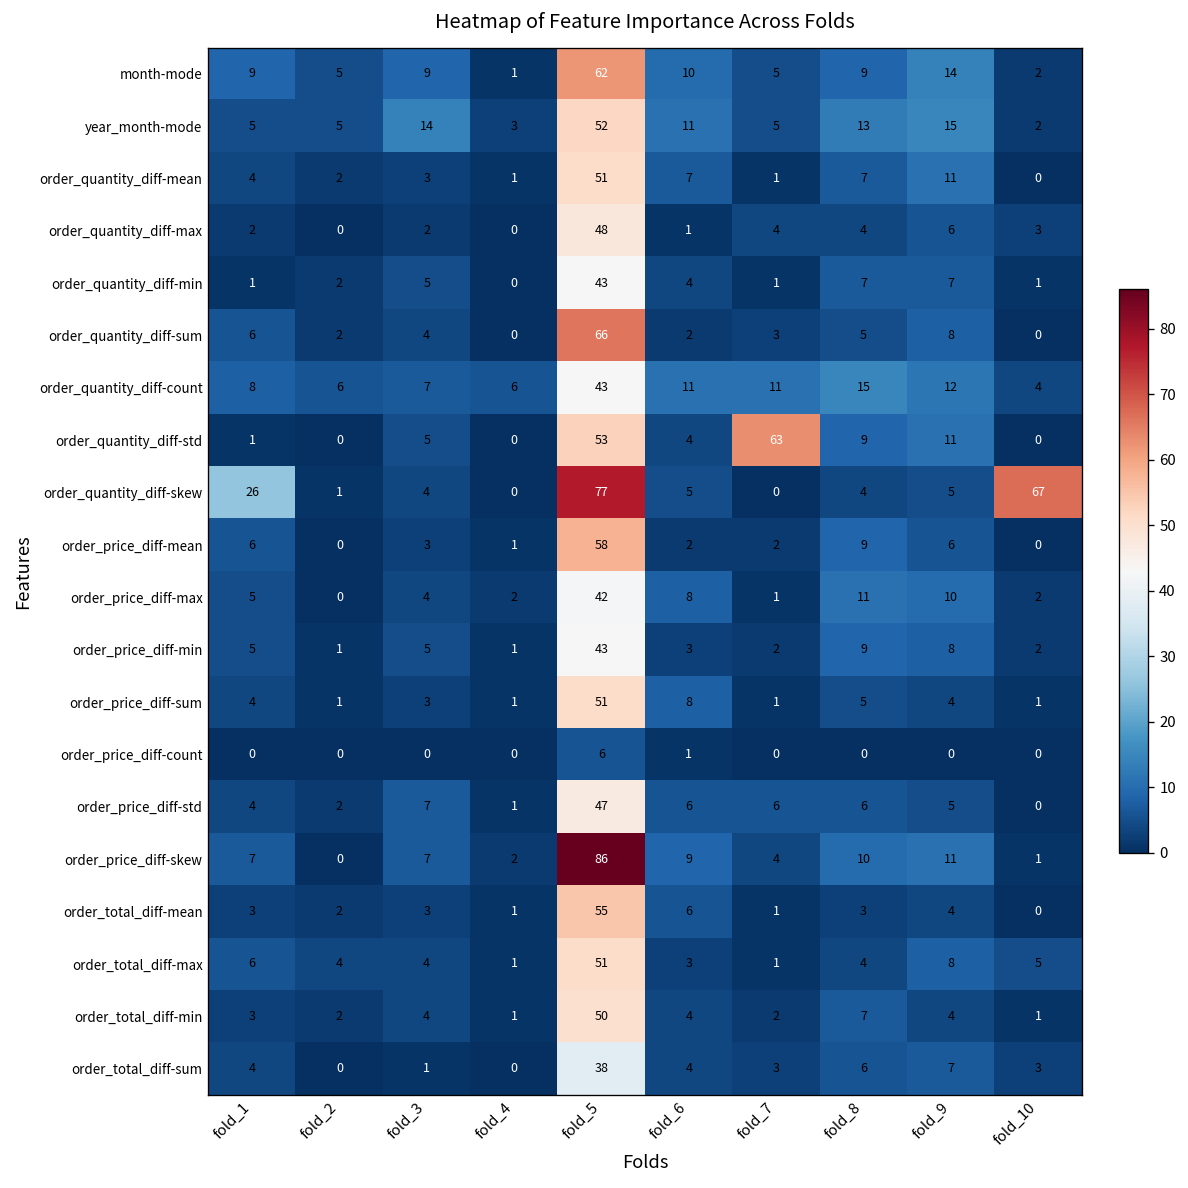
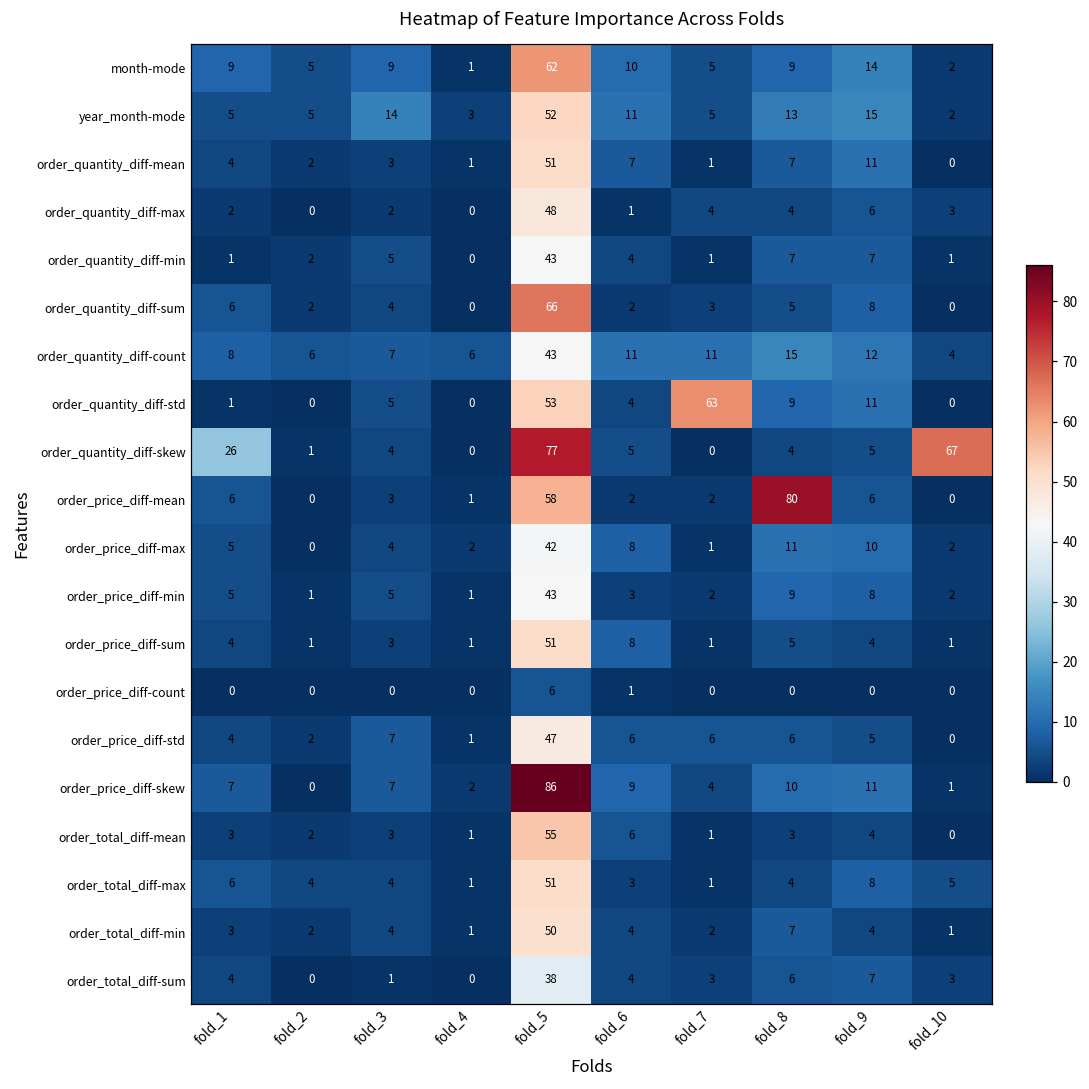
  {
    "month-mode": {
      "fold_1": 9,
      "fold_2": 5,
      "fold_3": 9,
      "fold_4": 1,
      "fold_5": 62,
      "fold_6": 10,
      "fold_7": 5,
      "fold_8": 9,
      "fold_9": 14,
      "fold_10": 2
    },
    "year_month-mode": {
      "fold_1": 5,
      "fold_2": 5,
      "fold_3": 14,
      "fold_4": 3,
      "fold_5": 52,
      "fold_6": 11,
      "fold_7": 5,
      "fold_8": 13,
      "fold_9": 15,
      "fold_10": 2
    },
    "order_quantity_diff-mean": {
      "fold_1": 4,
      "fold_2": 2,
      "fold_3": 3,
      "fold_4": 1,
      "fold_5": 51,
      "fold_6": 7,
      "fold_7": 1,
      "fold_8": 7,
      "fold_9": 11,
      "fold_10": 0
    },
    "order_quantity_diff-max": {
      "fold_1": 2,
      "fold_2": 0,
      "fold_3": 2,
      "fold_4": 0,
      "fold_5": 48,
      "fold_6": 1,
      "fold_7": 4,
      "fold_8": 4,
      "fold_9": 6,
      "fold_10": 3
    },
    "order_quantity_diff-min": {
      "fold_1": 1,
      "fold_2": 2,
      "fold_3": 5,
      "fold_4": 0,
      "fold_5": 43,
      "fold_6": 4,
      "fold_7": 1,
      "fold_8": 7,
      "fold_9": 7,
      "fold_10": 1
    },
    "order_quantity_diff-sum": {
      "fold_1": 6,
      "fold_2": 2,
      "fold_3": 4,
      "fold_4": 0,
      "fold_5": 66,
      "fold_6": 2,
      "fold_7": 3,
      "fold_8": 5,
      "fold_9": 8,
      "fold_10": 0
    },
    "order_quantity_diff-count": {
      "fold_1": 8,
      "fold_2": 6,
      "fold_3": 7,
      "fold_4": 6,
      "fold_5": 43,
      "fold_6": 11,
      "fold_7": 11,
      "fold_8": 15,
      "fold_9": 12,
      "fold_10": 4
    },
    "order_quantity_diff-std": {
      "fold_1": 1,
      "fold_2": 0,
      "fold_3": 5,
      "fold_4": 0,
      "fold_5": 53,
      "fold_6": 4,
      "fold_7": 63,
      "fold_8": 9,
      "fold_9": 11,
      "fold_10": 0
    },
    "order_quantity_diff-skew": {
      "fold_1": 26,
      "fold_2": 1,
      "fold_3": 4,
      "fold_4": 0,
      "fold_5": 77,
      "fold_6": 5,
      "fold_7": 0,
      "fold_8": 4,
      "fold_9": 5,
      "fold_10": 67
    },
    "order_price_diff-mean": {
      "fold_1": 6,
      "fold_2": 0,
      "fold_3": 3,
      "fold_4": 1,
      "fold_5": 58,
      "fold_6": 2,
      "fold_7": 2,
-     "fold_8": 9,
+     "fold_8": 80,
      "fold_9": 6,
      "fold_10": 0
    },
    "order_price_diff-max": {
      "fold_1": 5,
      "fold_2": 0,
      "fold_3": 4,
      "fold_4": 2,
      "fold_5": 42,
      "fold_6": 8,
      "fold_7": 1,
      "fold_8": 11,
      "fold_9": 10,
      "fold_10": 2
    },
    "order_price_diff-min": {
      "fold_1": 5,
      "fold_2": 1,
      "fold_3": 5,
      "fold_4": 1,
      "fold_5": 43,
      "fold_6": 3,
      "fold_7": 2,
      "fold_8": 9,
      "fold_9": 8,
      "fold_10": 2
    },
    "order_price_diff-sum": {
      "fold_1": 4,
      "fold_2": 1,
      "fold_3": 3,
      "fold_4": 1,
      "fold_5": 51,
      "fold_6": 8,
      "fold_7": 1,
      "fold_8": 5,
      "fold_9": 4,
      "fold_10": 1
    },
    "order_price_diff-count": {
      "fold_1": 0,
      "fold_2": 0,
      "fold_3": 0,
      "fold_4": 0,
      "fold_5": 6,
      "fold_6": 1,
      "fold_7": 0,
      "fold_8": 0,
      "fold_9": 0,
      "fold_10": 0
    },
    "order_price_diff-std": {
      "fold_1": 4,
      "fold_2": 2,
      "fold_3": 7,
      "fold_4": 1,
      "fold_5": 47,
      "fold_6": 6,
      "fold_7": 6,
      "fold_8": 6,
      "fold_9": 5,
      "fold_10": 0
    },
    "order_price_diff-skew": {
      "fold_1": 7,
      "fold_2": 0,
      "fold_3": 7,
      "fold_4": 2,
      "fold_5": 86,
      "fold_6": 9,
      "fold_7": 4,
      "fold_8": 10,
      "fold_9": 11,
      "fold_10": 1
    },
    "order_total_diff-mean": {
      "fold_1": 3,
      "fold_2": 2,
      "fold_3": 3,
      "fold_4": 1,
      "fold_5": 55,
      "fold_6": 6,
      "fold_7": 1,
      "fold_8": 3,
      "fold_9": 4,
      "fold_10": 0
    },
    "order_total_diff-max": {
      "fold_1": 6,
      "fold_2": 4,
      "fold_3": 4,
      "fold_4": 1,
      "fold_5": 51,
      "fold_6": 3,
      "fold_7": 1,
      "fold_8": 4,
      "fold_9": 8,
      "fold_10": 5
    },
    "order_total_diff-min": {
      "fold_1": 3,
      "fold_2": 2,
      "fold_3": 4,
      "fold_4": 1,
      "fold_5": 50,
      "fold_6": 4,
      "fold_7": 2,
      "fold_8": 7,
      "fold_9": 4,
      "fold_10": 1
    },
    "order_total_diff-sum": {
      "fold_1": 4,
      "fold_2": 0,
      "fold_3": 1,
      "fold_4": 0,
      "fold_5": 38,
      "fold_6": 4,
      "fold_7": 3,
      "fold_8": 6,
      "fold_9": 7,
      "fold_10": 3
    }
  }
